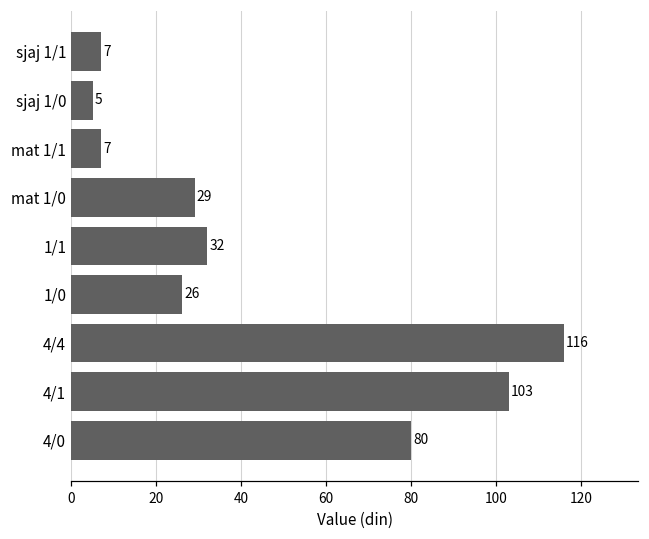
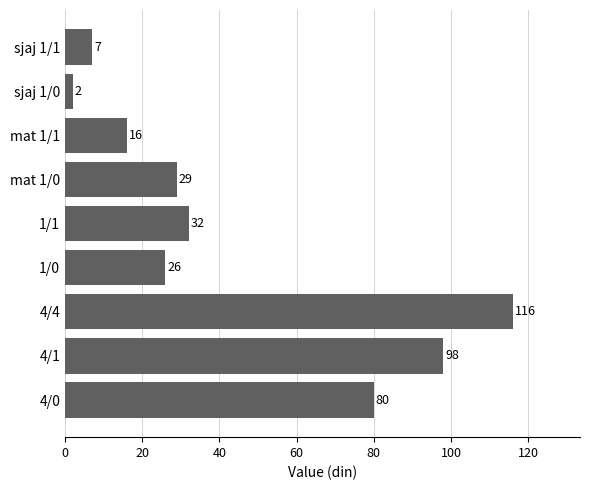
  {
    "sjaj 1/1": 7,
-   "sjaj 1/0": 5,
-   "mat 1/1": 7,
+   "sjaj 1/0": 2,
+   "mat 1/1": 16,
    "mat 1/0": 29,
    "1/1": 32,
    "1/0": 26,
    "4/4": 116,
-   "4/1": 103,
+   "4/1": 98,
    "4/0": 80
  }
